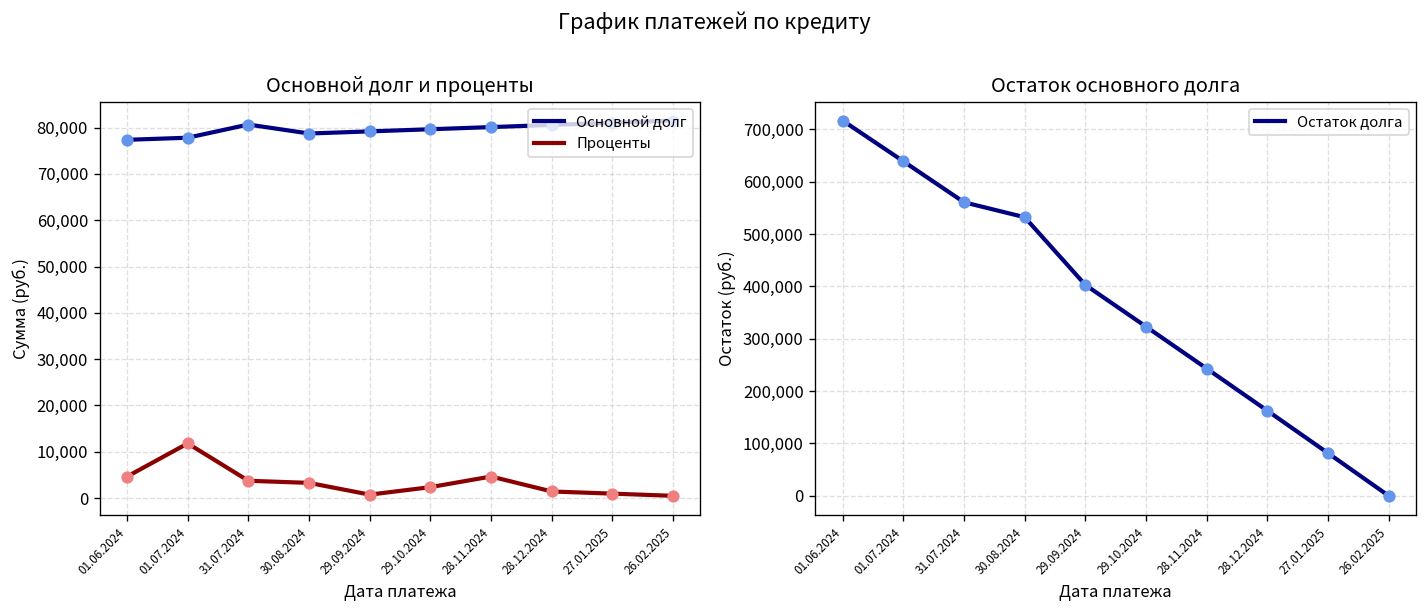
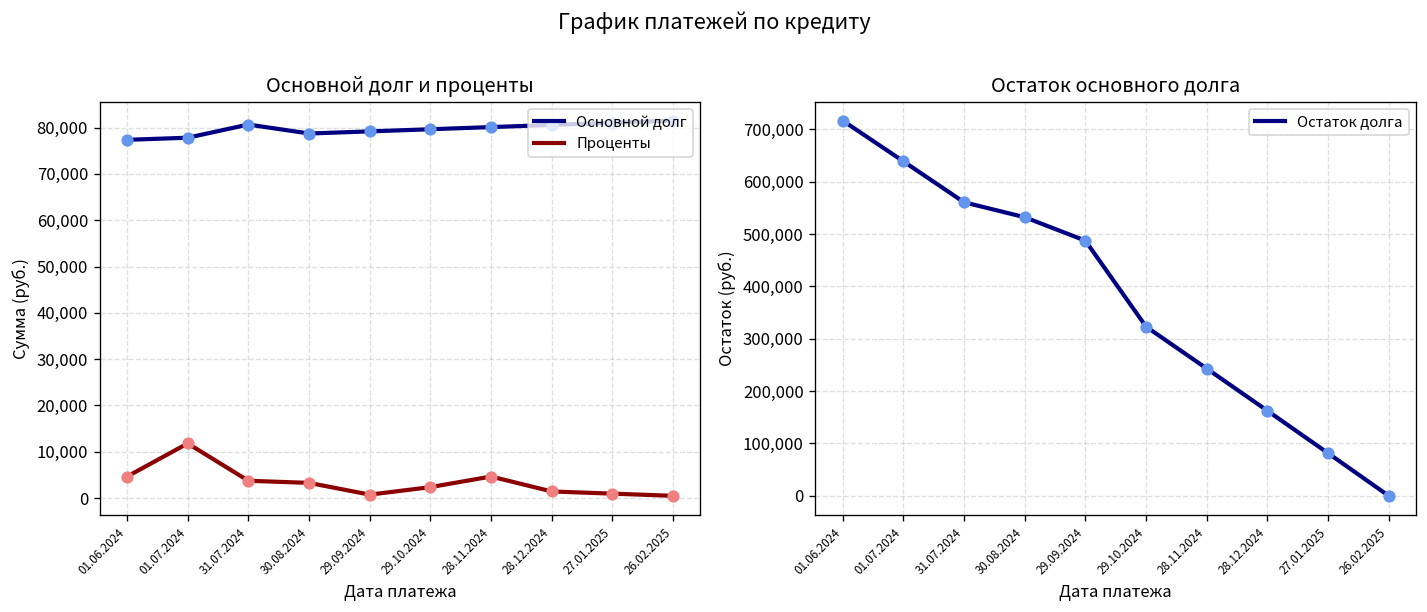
  {
    "Основной долг и проценты": {
      "Основной долг": {
        "01.06.2024": "77,000",
        "01.07.2024": "78,000",
        "31.07.2024": "81,000",
        "30.08.2024": "79,000",
        "29.09.2024": "79,000",
        "29.10.2024": "80,000",
        "28.11.2024": "80,000"
      },
      "Проценты": {
        "01.06.2024": "5,000",
        "01.07.2024": "12,000",
        "31.07.2024": "4,000",
        "30.08.2024": "3,000",
        "29.09.2024": "1,000",
        "29.10.2024": "2,000",
        "28.11.2024": "5,000",
        "28.12.2024": "1,000",
        "27.01.2025": "1,000",
        "26.02.2025": "0"
      }
    },
    "Остаток основного долга": {
      "01.06.2024": "720,000",
      "01.07.2024": "640,000",
      "31.07.2024": "560,000",
      "30.08.2024": "530,000",
-     "29.09.2024": "400,000",
+     "29.09.2024": "490,000",
      "29.10.2024": "320,000",
      "28.11.2024": "240,000",
      "28.12.2024": "160,000",
      "27.01.2025": "80,000",
      "26.02.2025": "0"
    }
  }
